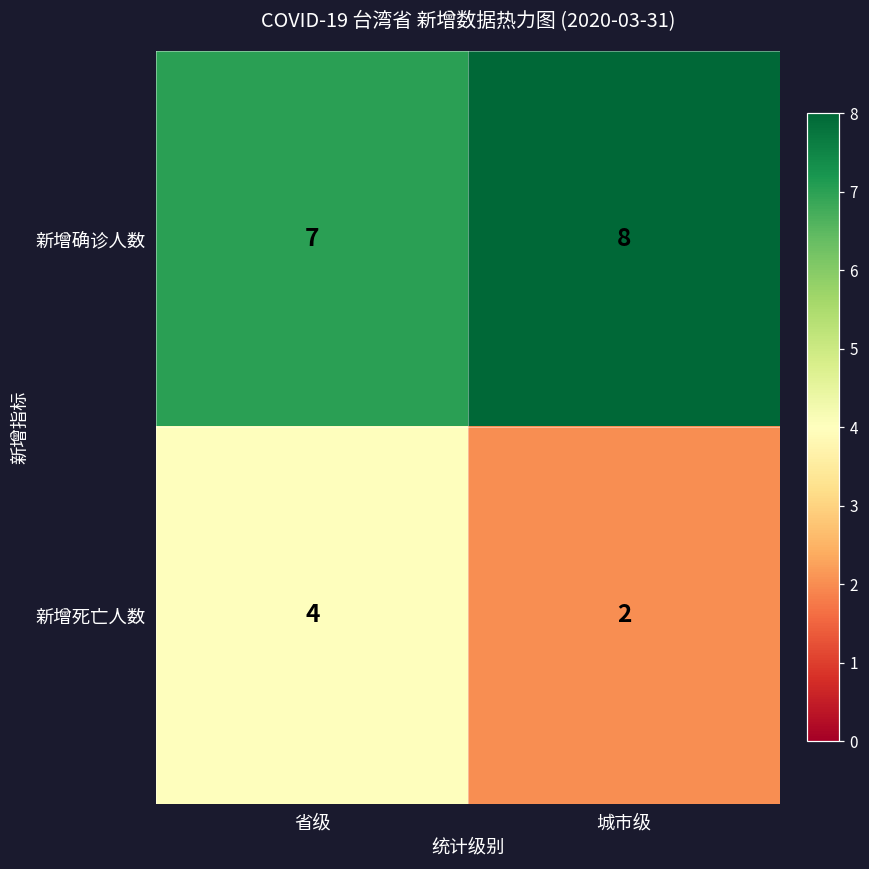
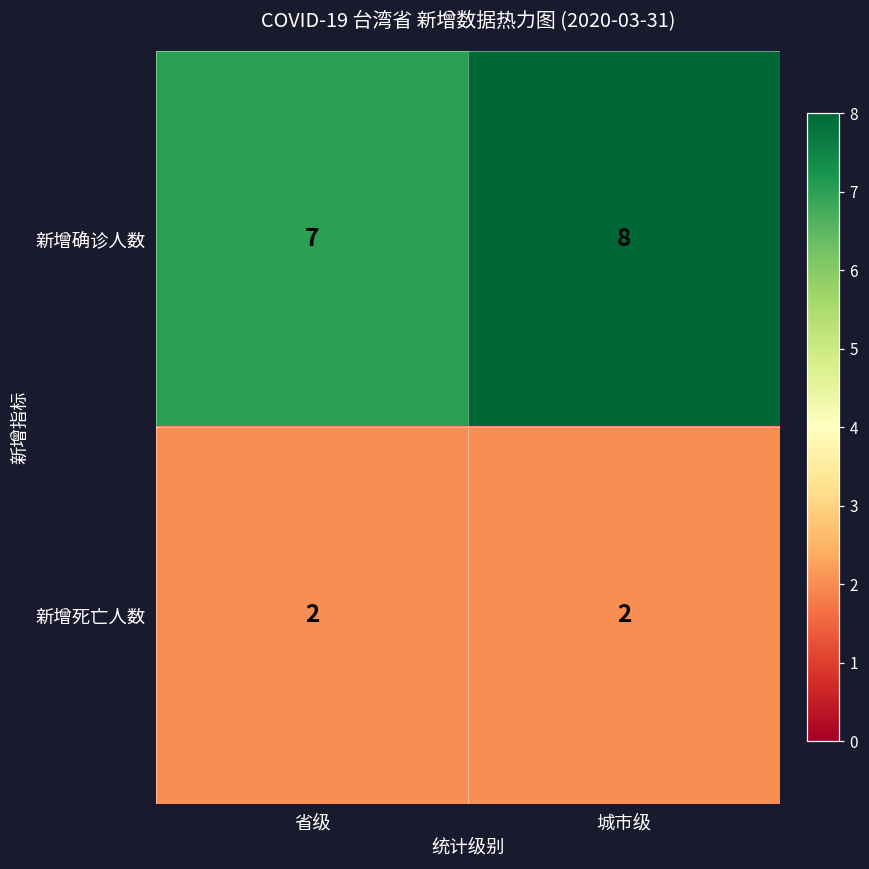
  {
    "新增确诊人数": {
      "省级": 7,
      "城市级": 8
    },
    "新增死亡人数": {
-     "省级": 4,
+     "省级": 2,
      "城市级": 2
    }
  }
